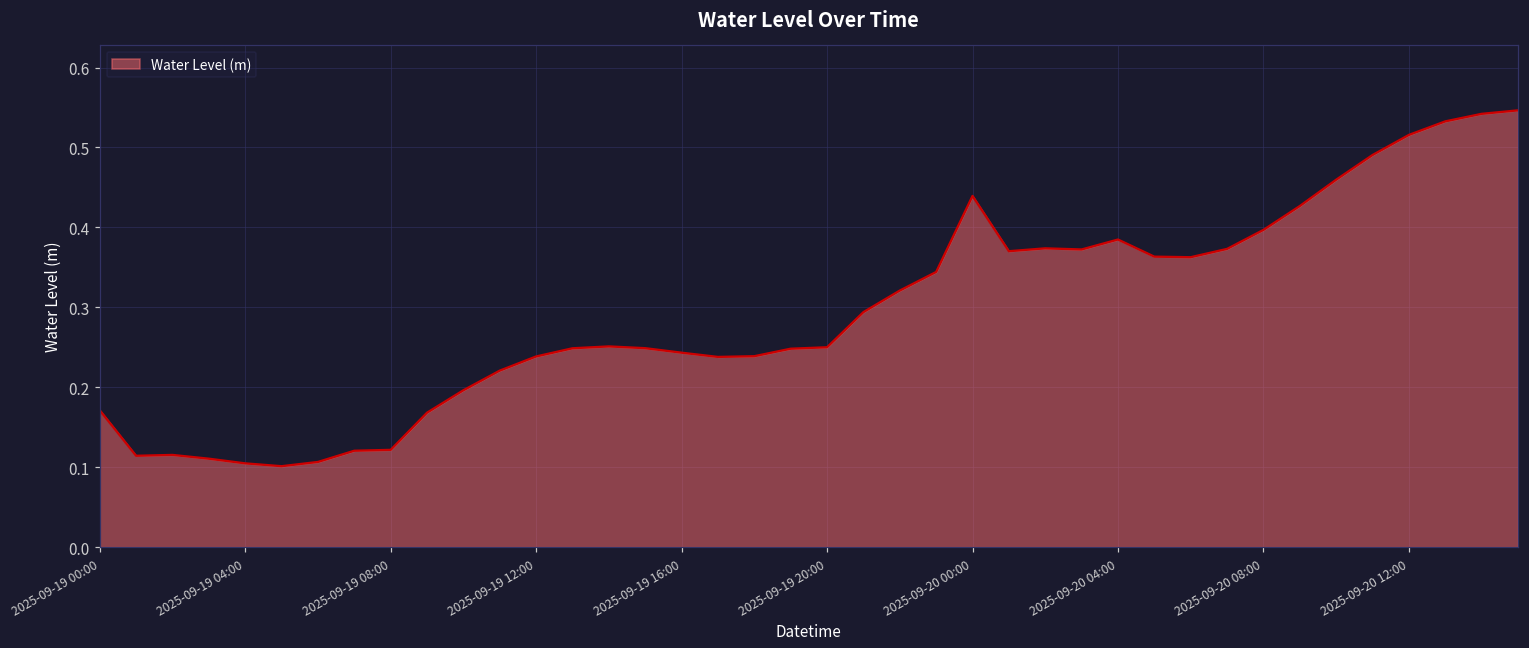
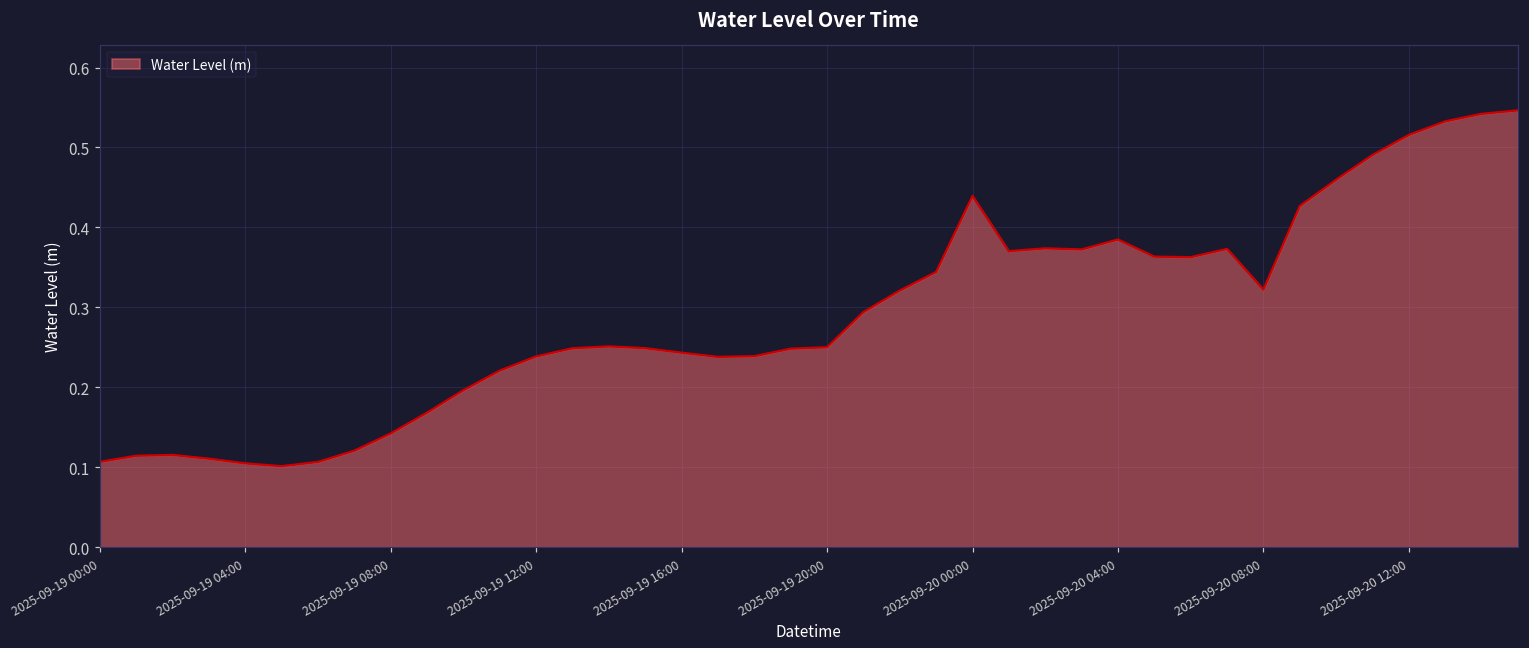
  {
-   "2025-09-19 00:00": 0.17,
+   "2025-09-19 00:00": 0.11,
    "2025-09-19 04:00": 0.10,
-   "2025-09-19 08:00": 0.12,
+   "2025-09-19 08:00": 0.14,
    "2025-09-19 12:00": 0.24,
    "2025-09-19 16:00": 0.24,
    "2025-09-19 20:00": 0.25,
    "2025-09-20 00:00": 0.44,
    "2025-09-20 04:00": 0.38,
-   "2025-09-20 08:00": 0.40,
+   "2025-09-20 08:00": 0.32,
    "2025-09-20 12:00": 0.52
  }
